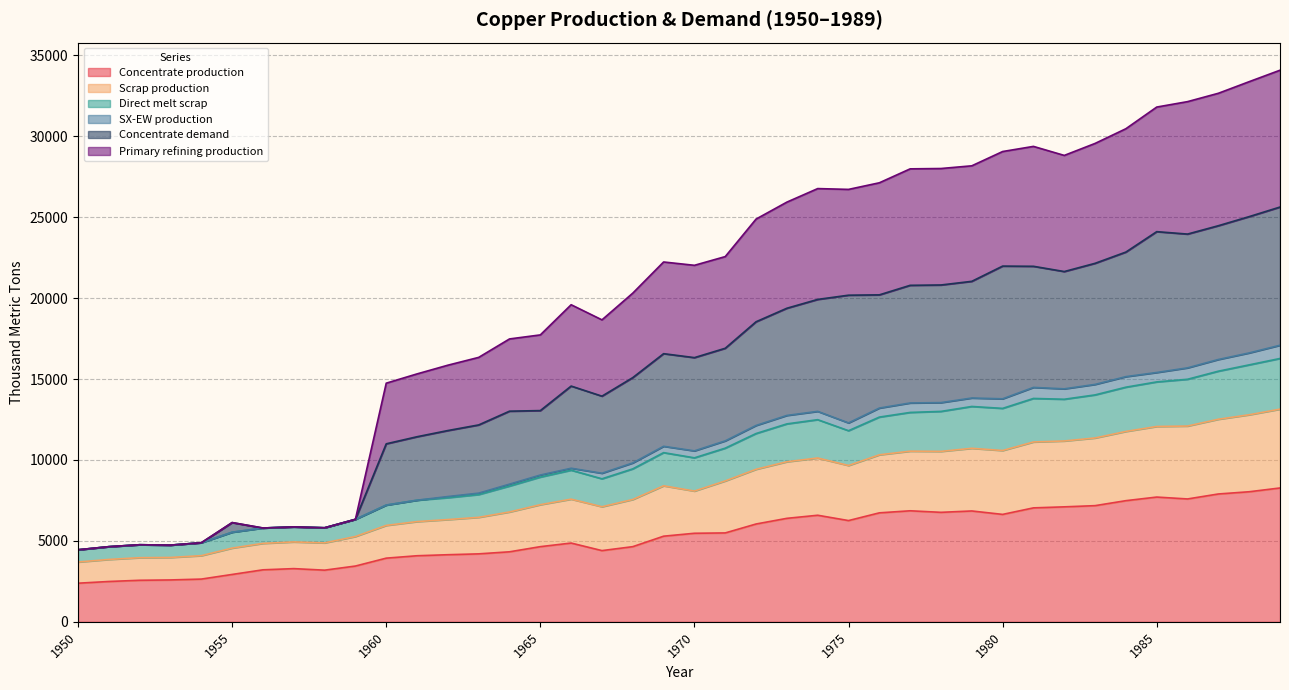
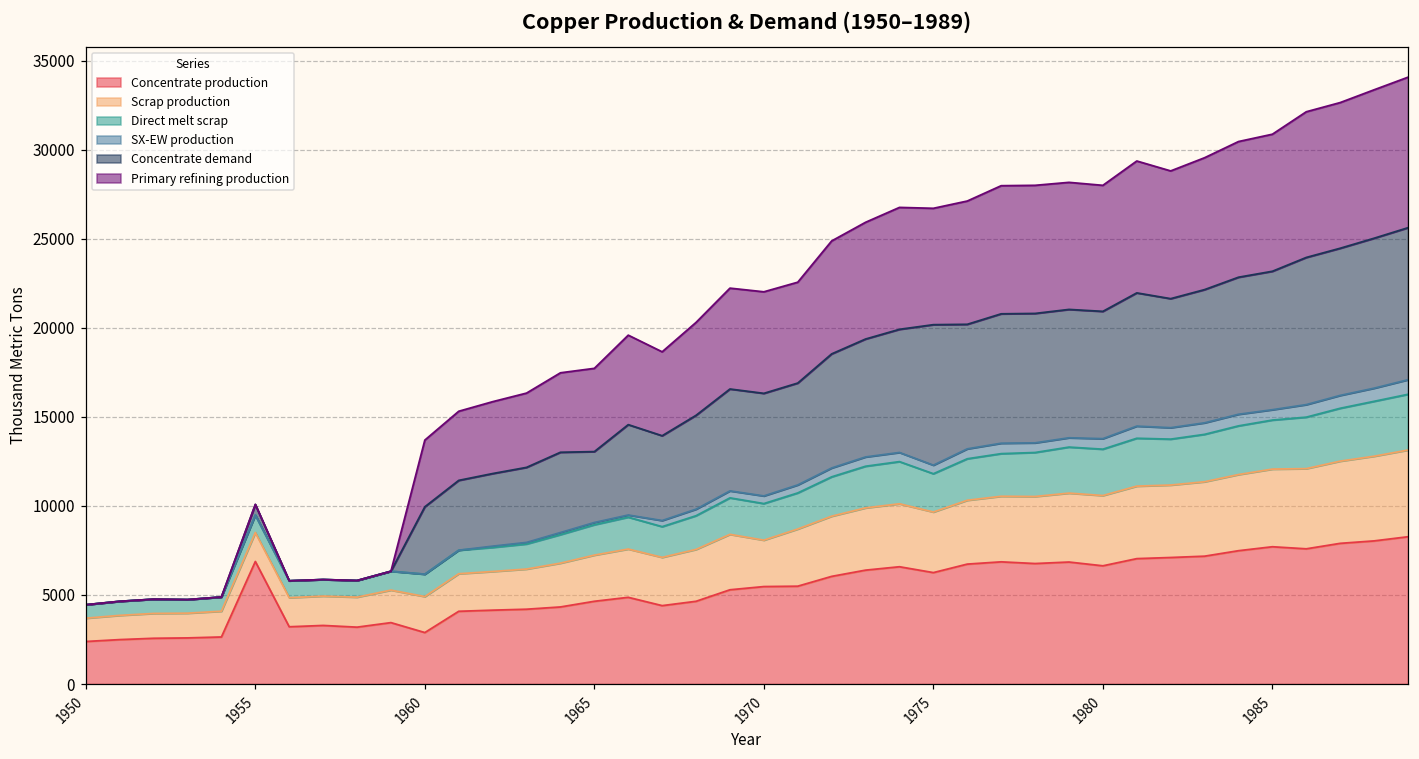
  {
    "Concentrate production": {
      "1950": 2400,
-     "1955": 2900,
-     "1960": 3900,
+     "1955": 6900,
+     "1960": 2900,
      "1965": 4600,
      "1970": 5500,
      "1975": 6300,
      "1980": 6600,
      "1985": 7700
    },
    "Scrap production": {
      "1950": 1300,
      "1955": 1600,
      "1960": 2000,
      "1965": 2600,
      "1970": 2600,
      "1975": 3400,
      "1980": 3900,
      "1985": 4400
    },
    "Concentrate demand": {
      "1960": 3800,
      "1965": 4000,
      "1970": 5800,
      "1975": 7900,
-     "1980": 8200,
-     "1985": 8700
+     "1980": 7100,
+     "1985": 7800
    },
    "Primary refining production": {
      "1960": 3700,
      "1965": 4700,
      "1970": 5700,
      "1975": 6500,
      "1980": 7100,
      "1985": 7700
    }
  }
